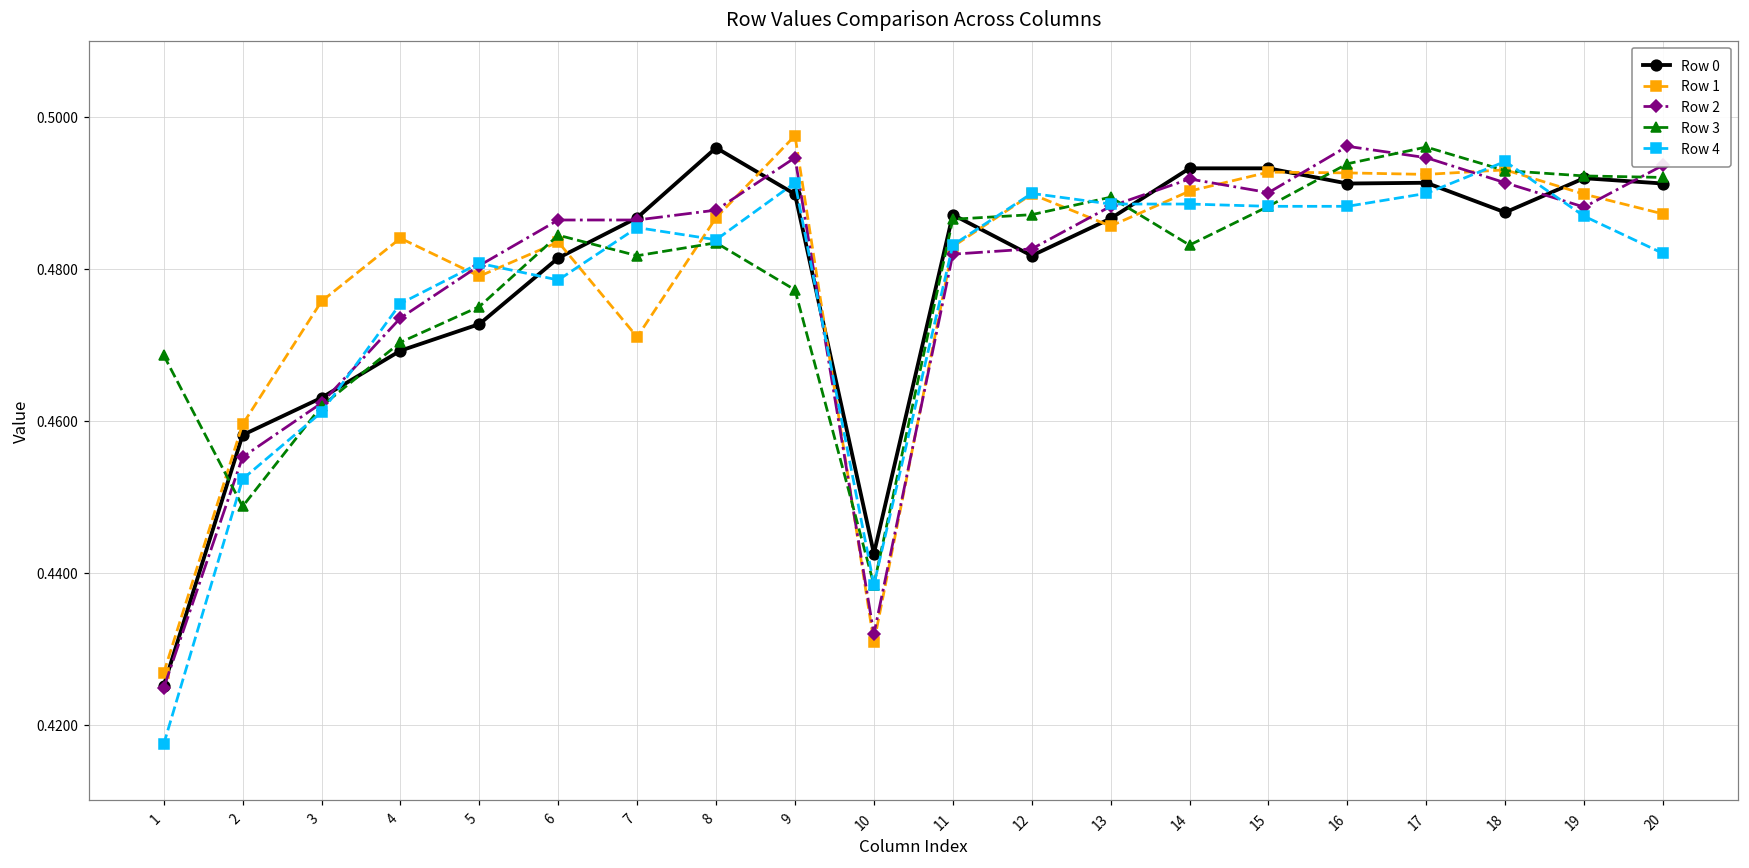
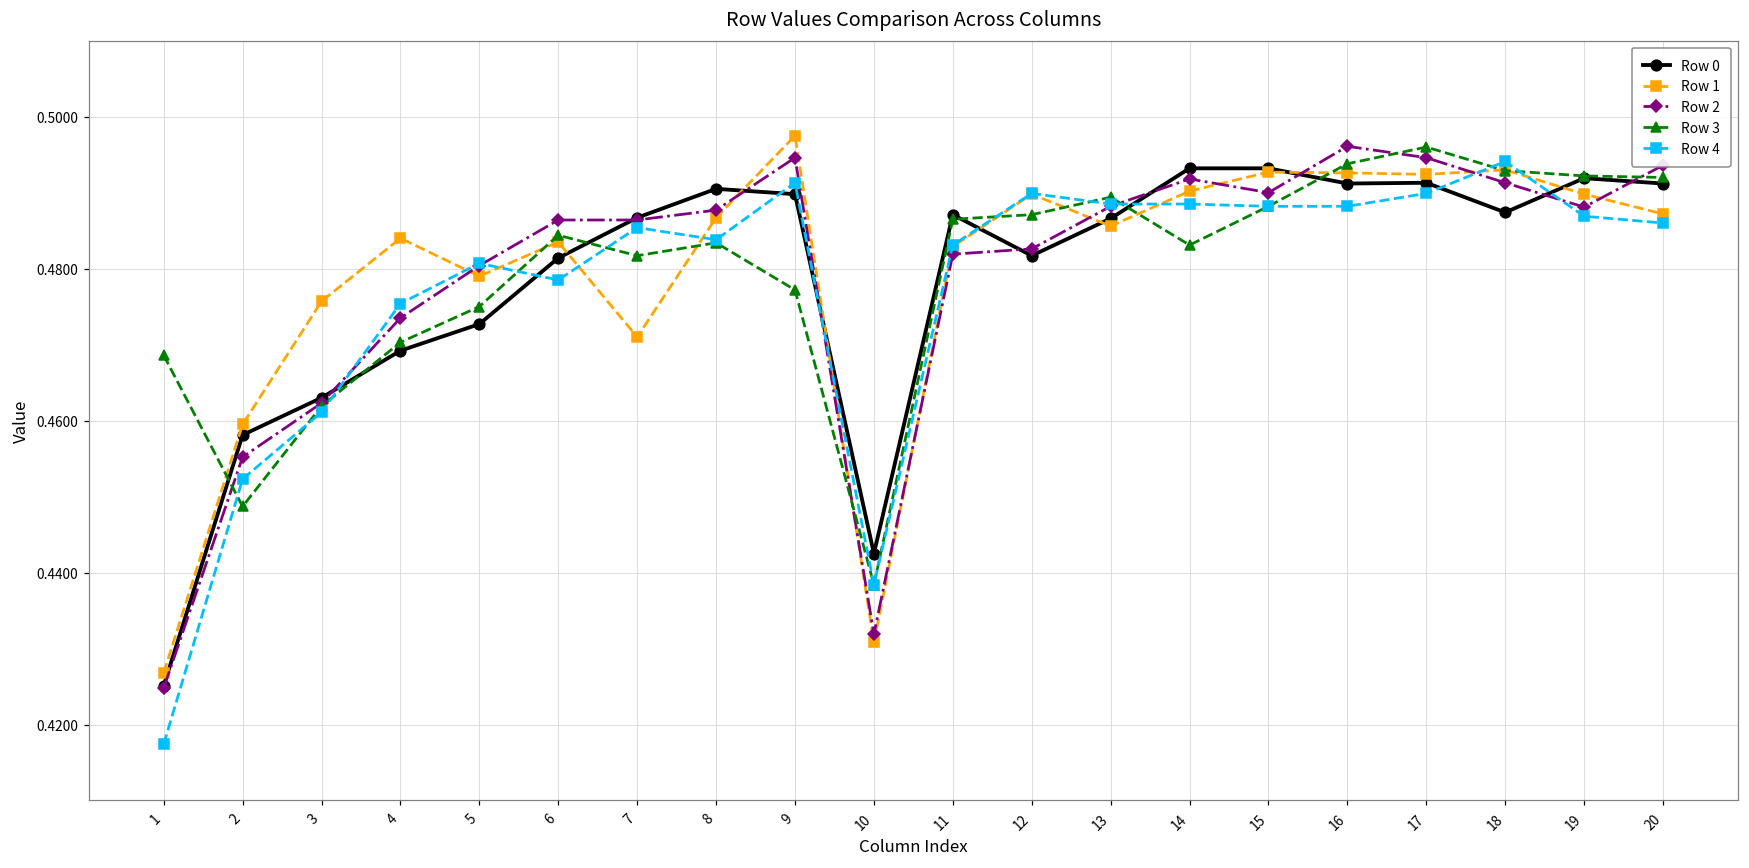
  {
    "Row 0": {
      "2": 0.458,
      "3": 0.463,
      "4": 0.469,
      "5": 0.473,
      "6": 0.481,
-     "8": 0.496,
+     "8": 0.491,
      "9": 0.490,
      "10": 0.443,
      "11": 0.487,
      "12": 0.482,
      "13": 0.487,
      "14": 0.493,
      "15": 0.493,
      "16": 0.491,
      "17": 0.491,
      "18": 0.487,
      "20": 0.491
    },
    "Row 1": {
      "1": 0.427,
      "2": 0.460,
      "3": 0.476,
      "4": 0.484,
      "5": 0.479,
      "6": 0.484,
      "7": 0.471,
      "8": 0.487,
      "9": 0.498,
      "10": 0.431,
      "13": 0.486,
      "14": 0.490,
      "15": 0.493,
      "16": 0.493,
      "17": 0.492,
      "19": 0.490,
      "20": 0.487
    },
    "Row 2": {
      "2": 0.455,
      "3": 0.462,
      "4": 0.474,
      "6": 0.486,
      "8": 0.488,
      "9": 0.495,
      "10": 0.432,
      "11": 0.482,
      "12": 0.483,
      "14": 0.492,
      "15": 0.490,
      "16": 0.496,
      "17": 0.495,
      "18": 0.491,
      "19": 0.488
    },
    "Row 3": {
      "1": 0.469,
      "2": 0.449,
      "3": 0.462,
      "4": 0.470,
      "5": 0.475,
      "6": 0.484,
      "7": 0.482,
      "8": 0.483,
      "9": 0.477,
      "11": 0.487,
      "12": 0.487,
      "13": 0.489,
      "14": 0.483,
      "16": 0.494,
      "17": 0.496,
      "20": 0.492
    },
    "Row 4": {
      "1": 0.417,
      "2": 0.452,
      "3": 0.461,
      "4": 0.475,
      "6": 0.479,
      "7": 0.485,
      "8": 0.484,
      "9": 0.491,
      "14": 0.489,
      "16": 0.488,
      "17": 0.490,
      "18": 0.494,
      "19": 0.487,
-     "20": 0.482
+     "20": 0.486
    }
  }
